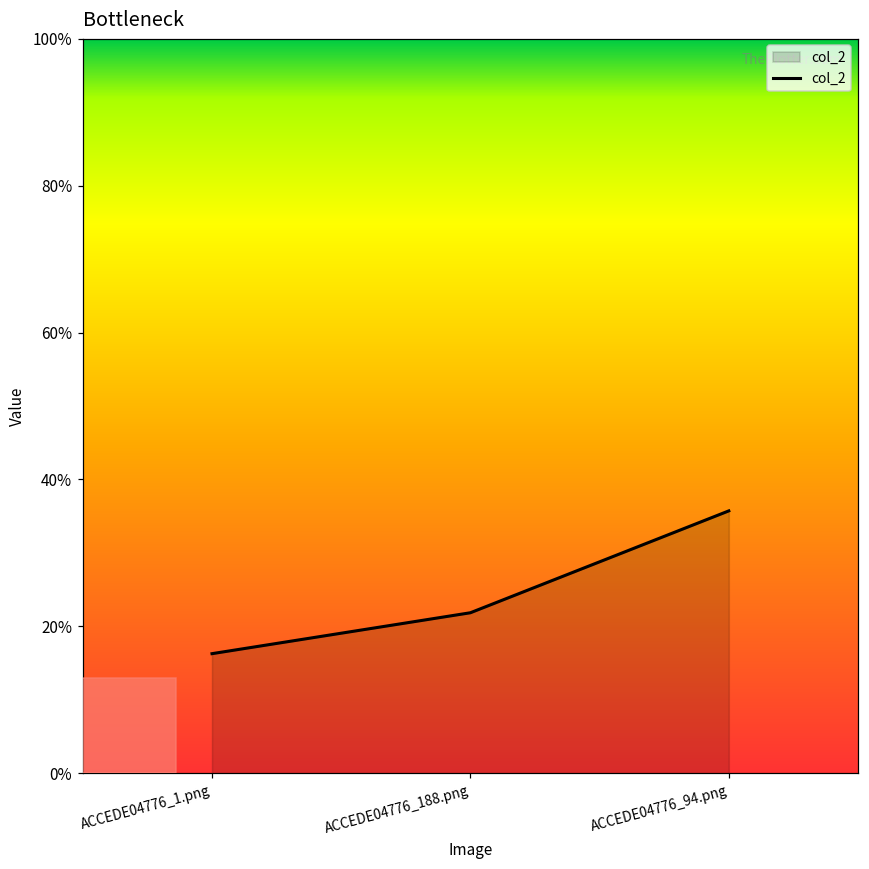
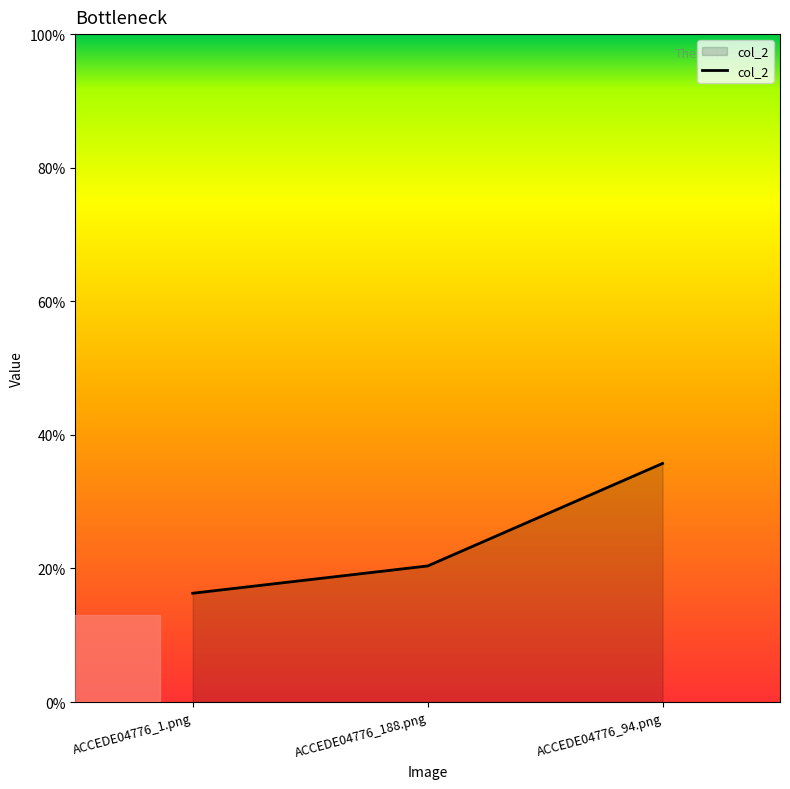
  {
    "ACCEDE04776_1.png": "16%",
-   "ACCEDE04776_188.png": "22%",
+   "ACCEDE04776_188.png": "20%",
    "ACCEDE04776_94.png": "36%"
  }
